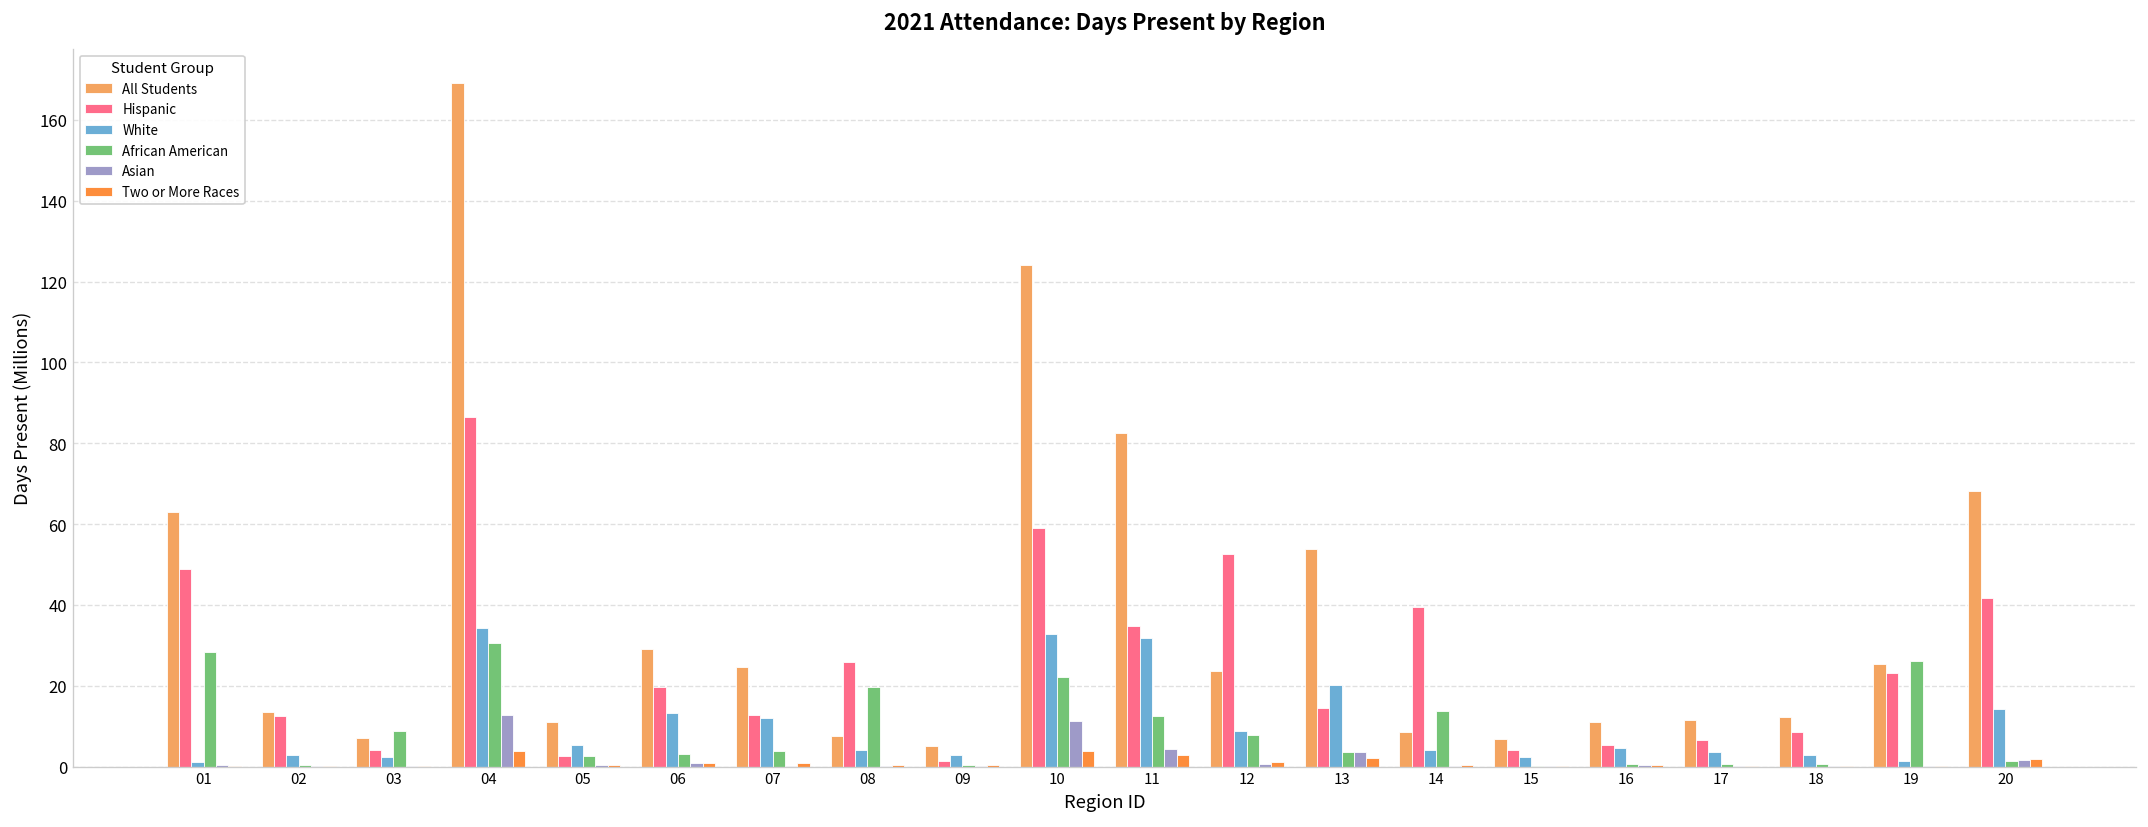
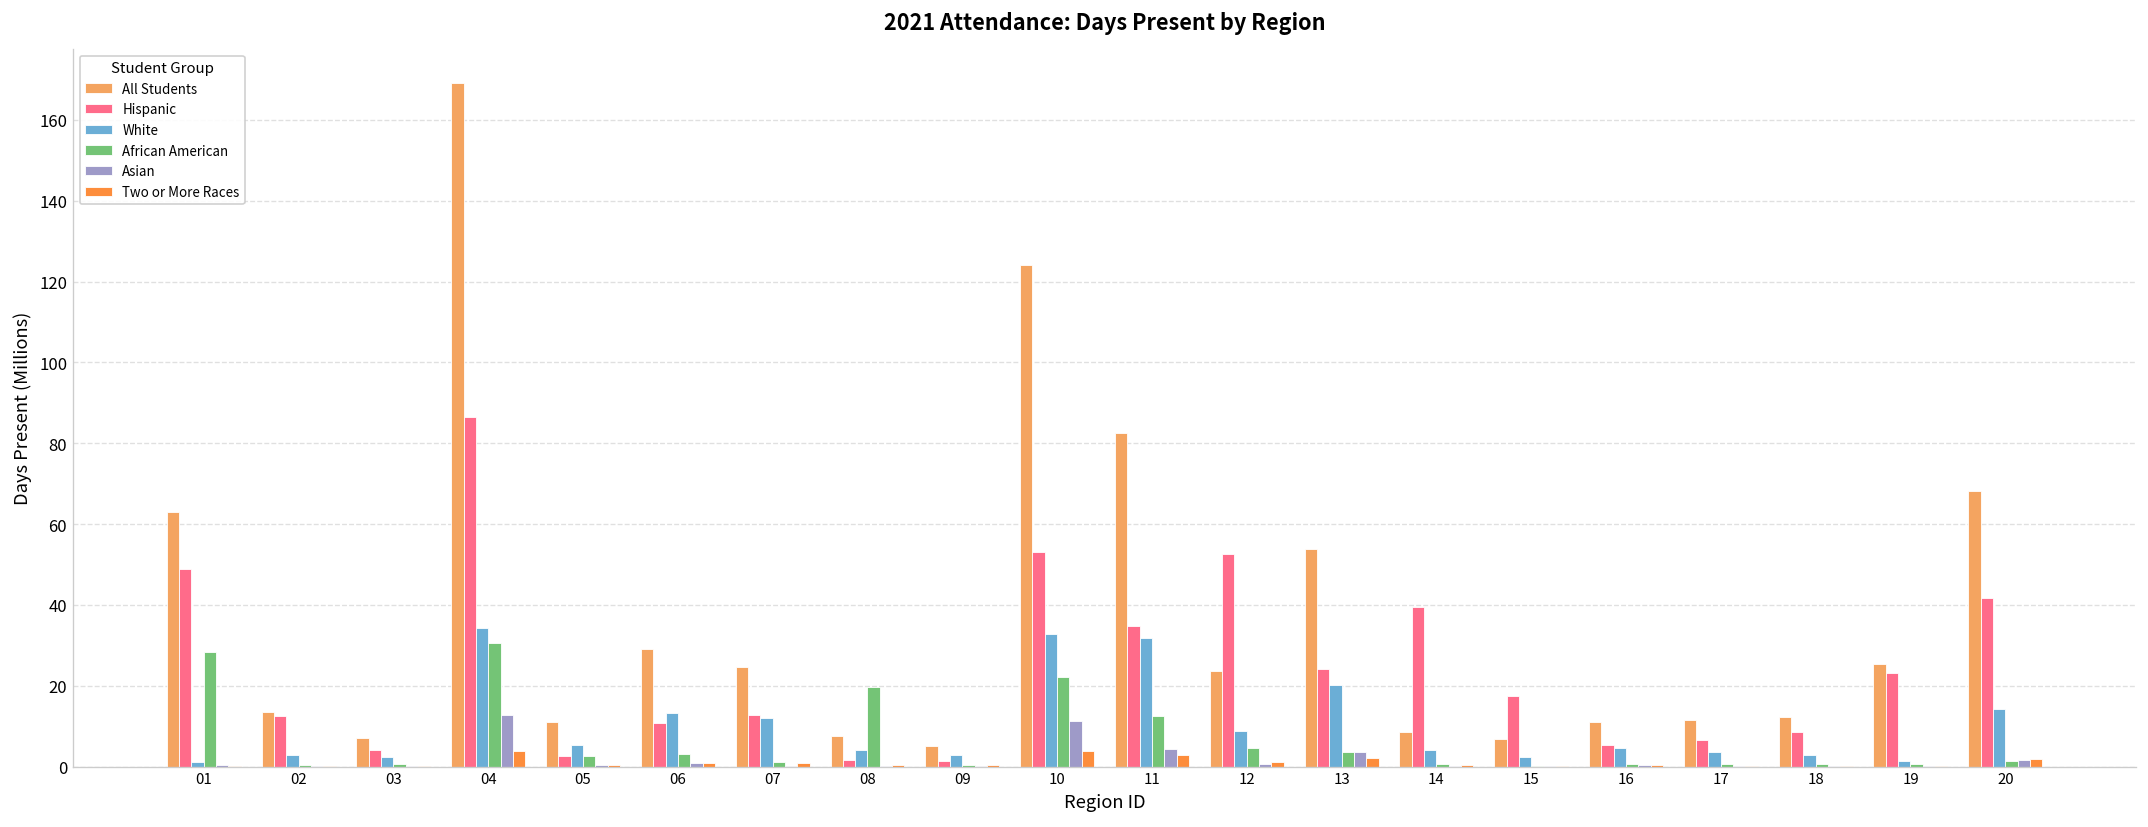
  {
    "Hispanic": {
      "01": 49,
      "02": 12,
      "03": 4,
      "04": 87,
      "05": 3,
-     "06": 20,
+     "06": 11,
      "07": 13,
-     "08": 26,
+     "08": 2,
      "09": 1,
-     "10": 59,
+     "10": 53,
      "11": 35,
      "12": 53,
-     "13": 14,
+     "13": 24,
      "14": 40,
-     "15": 4,
+     "15": 18,
      "16": 5,
      "17": 7,
      "18": 9,
      "19": 23,
      "20": 42
    },
    "African American": {
      "01": 28,
-     "03": 9,
+     "03": 1,
      "04": 31,
      "05": 3,
      "06": 3,
-     "07": 4,
+     "07": 1,
      "08": 20,
      "10": 22,
      "11": 13,
-     "12": 8,
+     "12": 5,
      "13": 4,
-     "14": 14,
-     "19": 26,
+     "14": 1,
+     "19": 1,
      "20": 1
    }
  }
